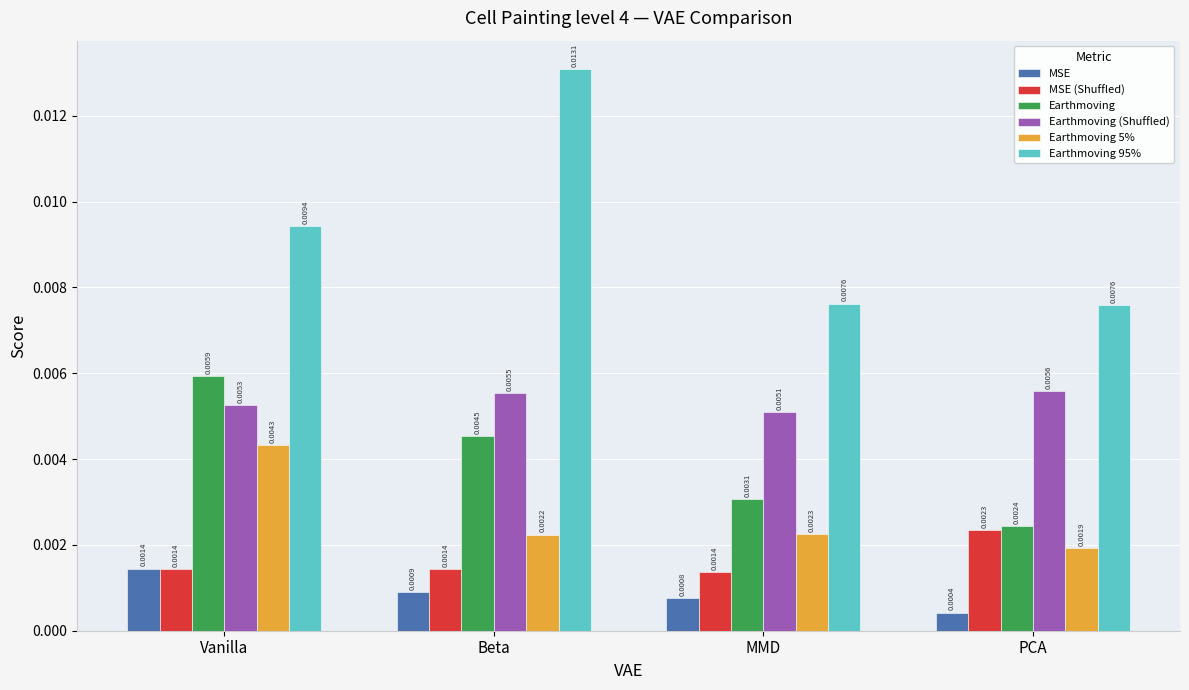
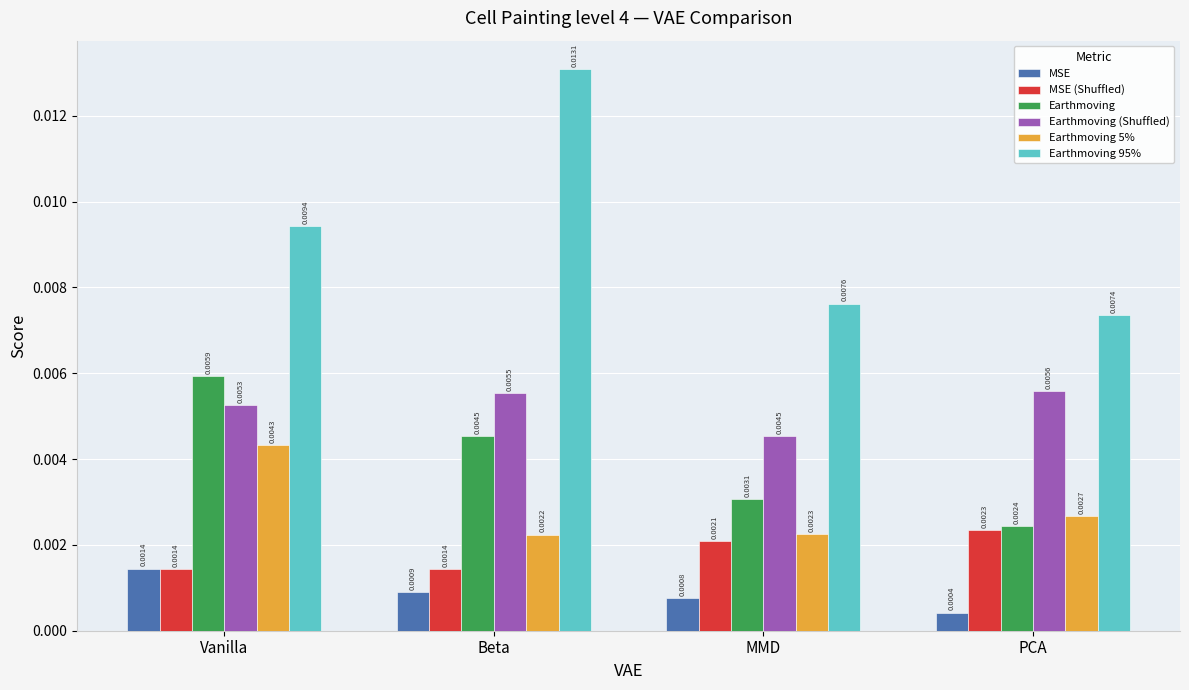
  {
    "MSE": {
      "Vanilla": 0.0014,
      "Beta": 0.0009,
      "MMD": 0.0008,
      "PCA": 0.0004
    },
    "MSE (Shuffled)": {
      "Vanilla": 0.0014,
      "Beta": 0.0014,
-     "MMD": 0.0014,
+     "MMD": 0.0021,
      "PCA": 0.0023
    },
    "Earthmoving": {
      "Vanilla": 0.0059,
      "Beta": 0.0045,
      "MMD": 0.0031,
      "PCA": 0.0024
    },
    "Earthmoving (Shuffled)": {
      "Vanilla": 0.0053,
      "Beta": 0.0055,
-     "MMD": 0.0051,
+     "MMD": 0.0045,
      "PCA": 0.0056
    },
    "Earthmoving 5%": {
      "Vanilla": 0.0043,
      "Beta": 0.0022,
      "MMD": 0.0023,
-     "PCA": 0.0019
+     "PCA": 0.0027
    },
    "Earthmoving 95%": {
      "Vanilla": 0.0094,
      "Beta": 0.0131,
      "MMD": 0.0076,
-     "PCA": 0.0076
+     "PCA": 0.0074
    }
  }
